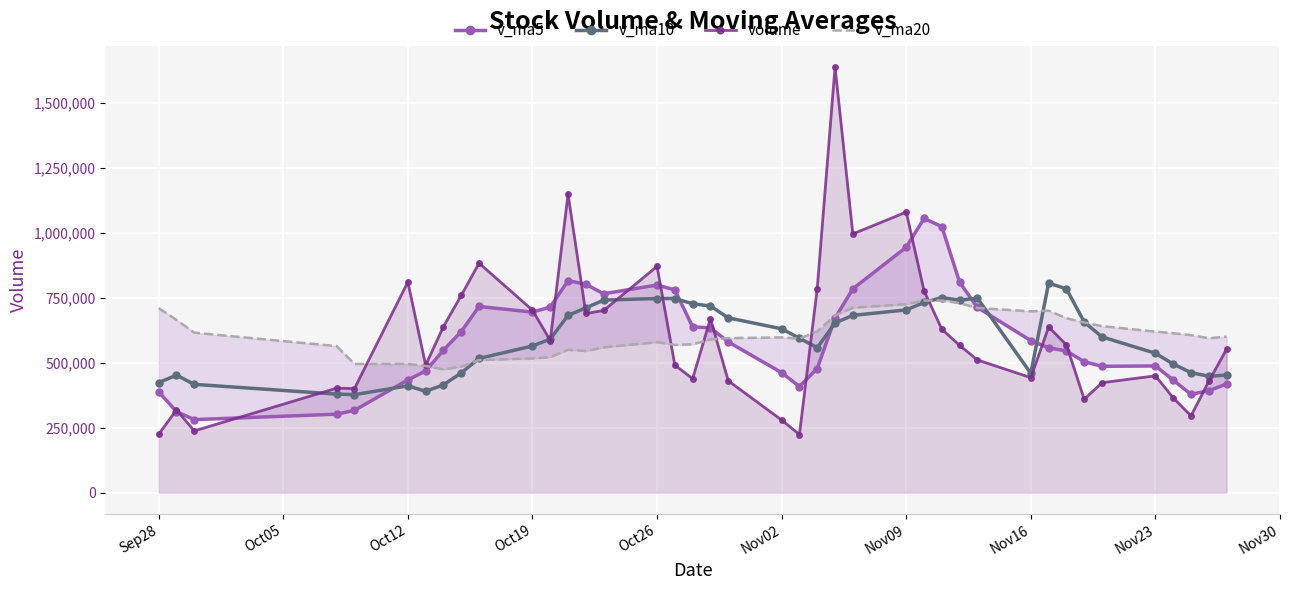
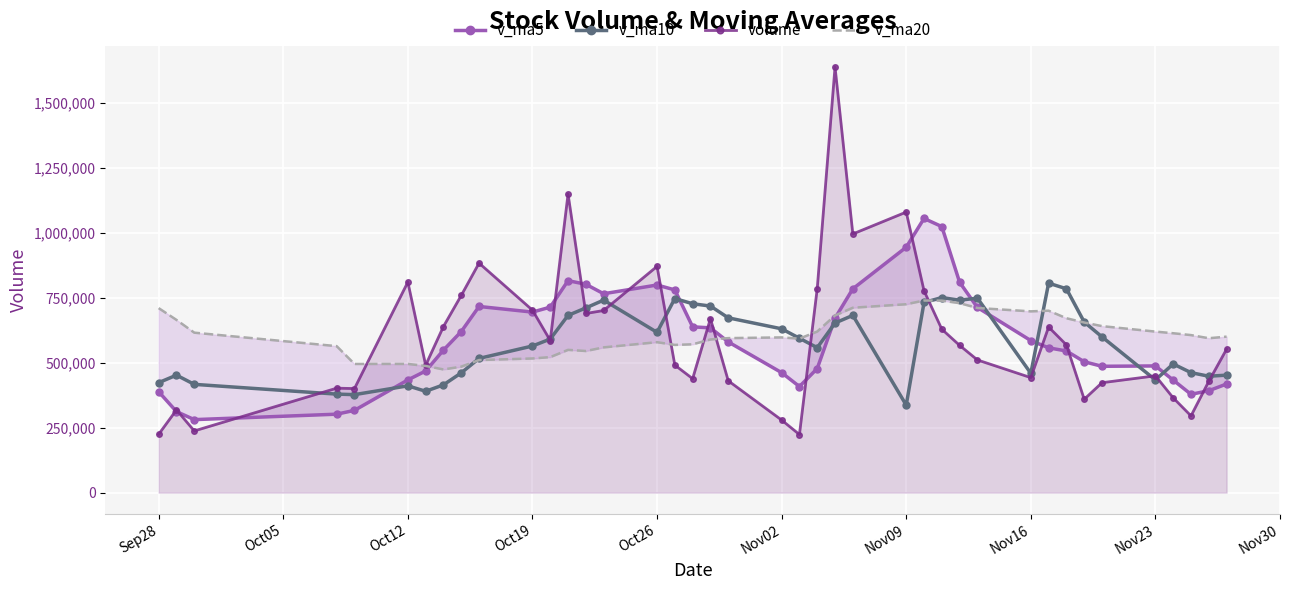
  {
    "v_ma10": {
      "Sep28": "420,000",
      "Oct12": "410,000",
      "Oct19": "560,000",
-     "Oct26": "750,000",
+     "Oct26": "620,000",
      "Nov02": "630,000",
-     "Nov09": "700,000",
+     "Nov09": "340,000",
      "Nov16": "460,000",
-     "Nov23": "540,000"
+     "Nov23": "430,000"
    }
  }
